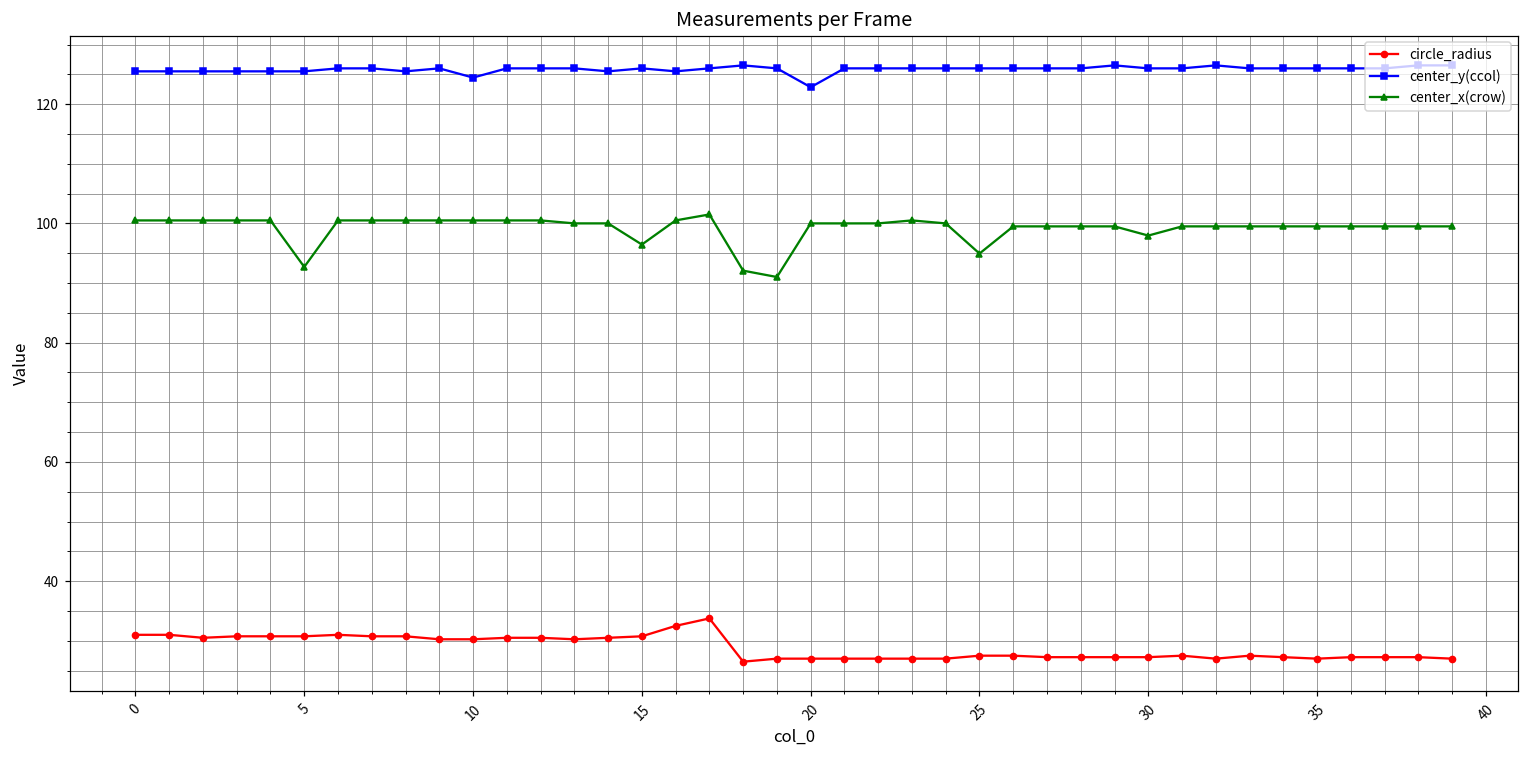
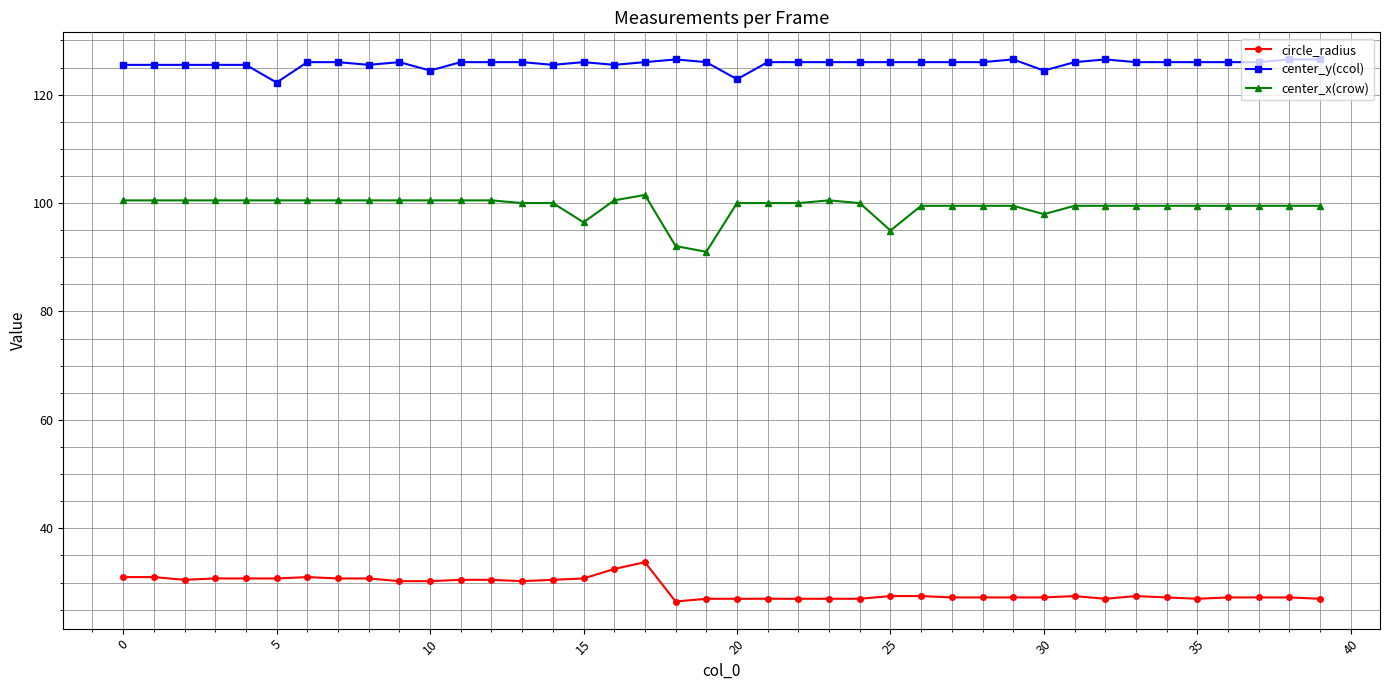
  {
    "circle_radius": {
      "0": 31,
      "5": 31,
      "10": 30,
      "15": 31,
      "20": 27,
      "25": 28,
      "30": 27,
      "35": 27
    },
    "center_y(ccol)": {
      "0": 126,
-     "5": 126,
+     "5": 122,
      "10": 124,
      "15": 126,
      "20": 123,
      "25": 126,
-     "30": 126,
+     "30": 124,
      "35": 126
    },
    "center_x(crow)": {
      "0": 100,
-     "5": 93,
+     "5": 100,
      "10": 100,
      "15": 96,
      "20": 100,
      "25": 95,
      "30": 98,
      "35": 99
    }
  }
